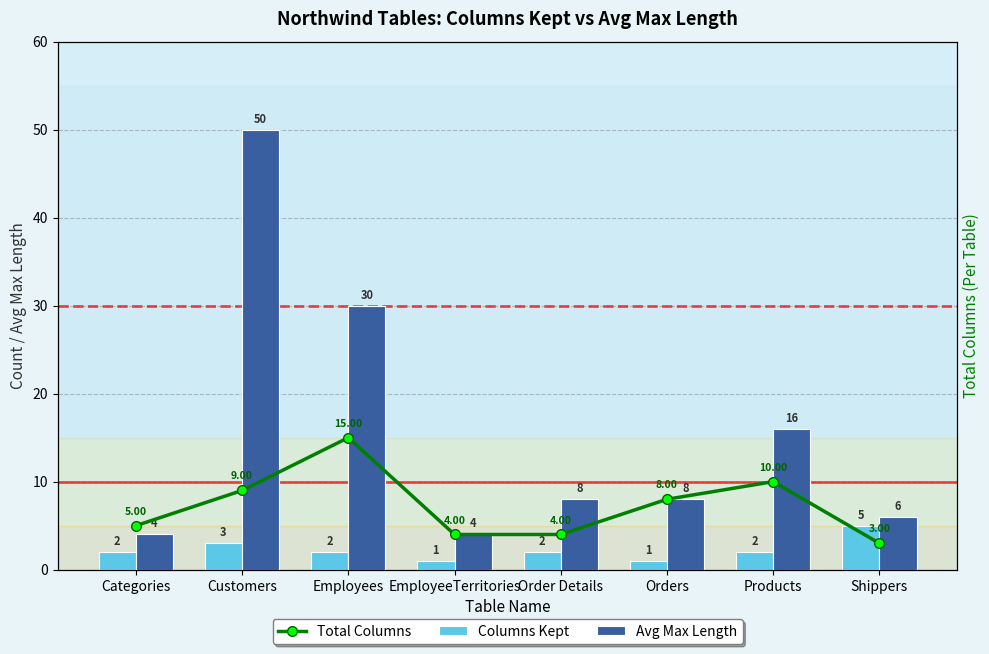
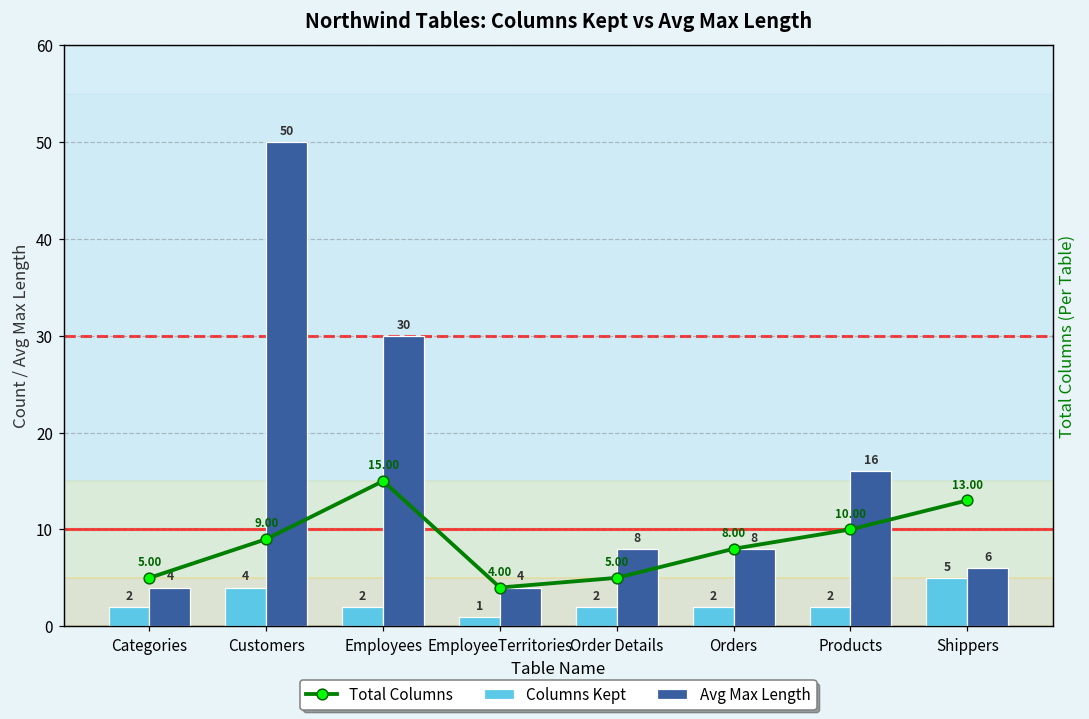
  {
    "Columns Kept": {
      "Categories": 2,
-     "Customers": 3,
+     "Customers": 4,
      "Employees": 2,
      "EmployeeTerritories": 1,
      "Order Details": 2,
-     "Orders": 1,
+     "Orders": 2,
      "Products": 2,
      "Shippers": 5
    },
    "Avg Max Length": {
      "Categories": 4,
      "Customers": 50,
      "Employees": 30,
      "EmployeeTerritories": 4,
      "Order Details": 8,
      "Orders": 8,
      "Products": 16,
      "Shippers": 6
    },
    "Total Columns": {
      "Categories": 5.00,
      "Customers": 9.00,
      "Employees": 15.00,
      "EmployeeTerritories": 4.00,
-     "Order Details": 4.00,
+     "Order Details": 5.00,
      "Orders": 8.00,
      "Products": 10.00,
-     "Shippers": 3.00
+     "Shippers": 13.00
    }
  }
